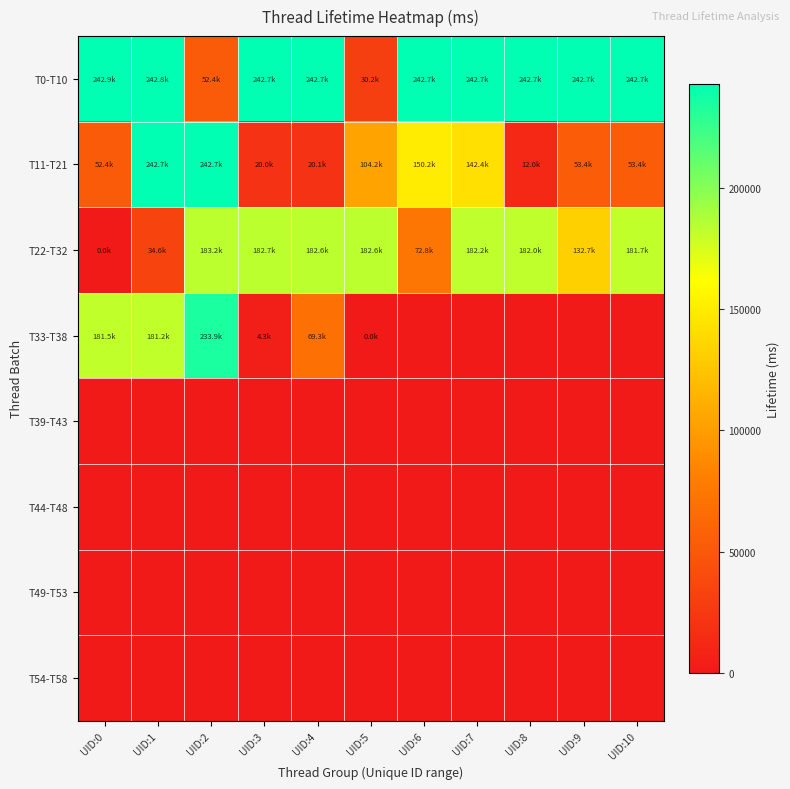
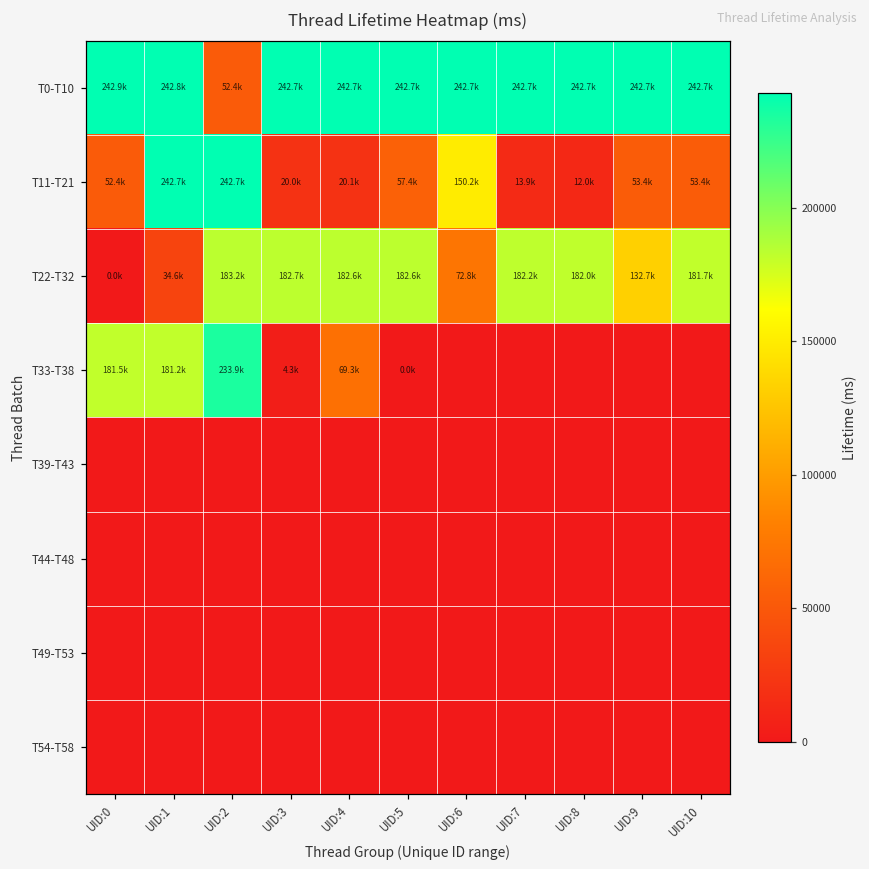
  {
    "T0-T10": {
      "UID:0": "242.9k",
      "UID:1": "242.8k",
      "UID:2": "52.4k",
      "UID:3": "242.7k",
      "UID:4": "242.7k",
-     "UID:5": "30.2k",
+     "UID:5": "242.7k",
      "UID:6": "242.7k",
      "UID:7": "242.7k",
      "UID:8": "242.7k",
      "UID:9": "242.7k",
      "UID:10": "242.7k"
    },
    "T11-T21": {
      "UID:0": "52.4k",
      "UID:1": "242.7k",
      "UID:2": "242.7k",
      "UID:3": "20.0k",
      "UID:4": "20.1k",
-     "UID:5": "104.2k",
+     "UID:5": "57.4k",
      "UID:6": "150.2k",
-     "UID:7": "142.4k",
+     "UID:7": "13.9k",
      "UID:8": "12.0k",
      "UID:9": "53.4k",
      "UID:10": "53.4k"
    },
    "T22-T32": {
      "UID:0": "0.0k",
      "UID:1": "34.6k",
      "UID:2": "183.2k",
      "UID:3": "182.7k",
      "UID:4": "182.6k",
      "UID:5": "182.6k",
      "UID:6": "72.8k",
      "UID:7": "182.2k",
      "UID:8": "182.0k",
      "UID:9": "132.7k",
      "UID:10": "181.7k"
    },
    "T33-T38": {
      "UID:0": "181.5k",
      "UID:1": "181.2k",
      "UID:2": "233.9k",
      "UID:3": "4.3k",
      "UID:4": "69.3k",
      "UID:5": "0.0k"
    }
  }
